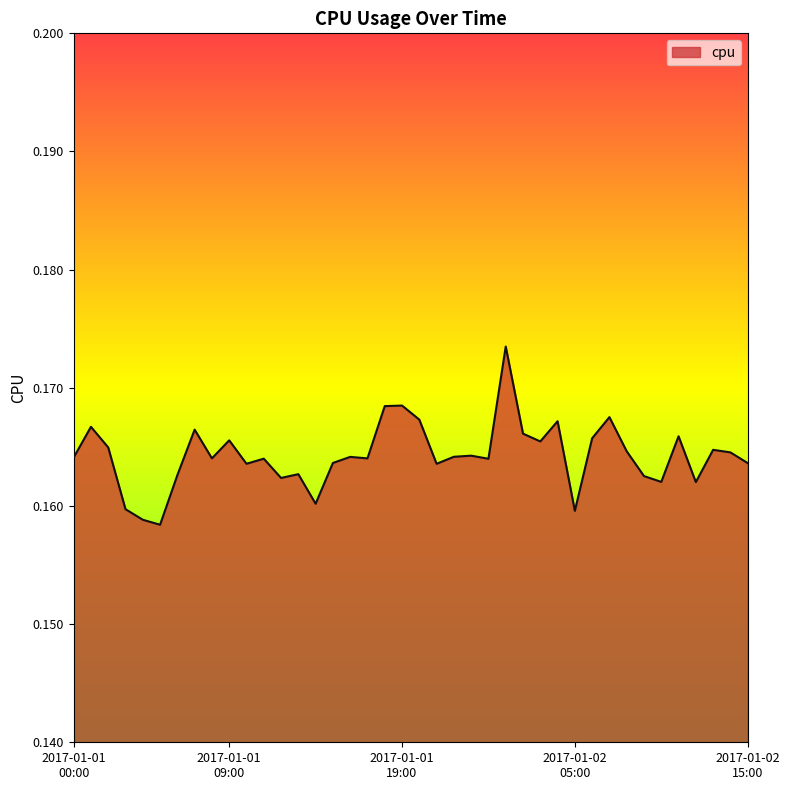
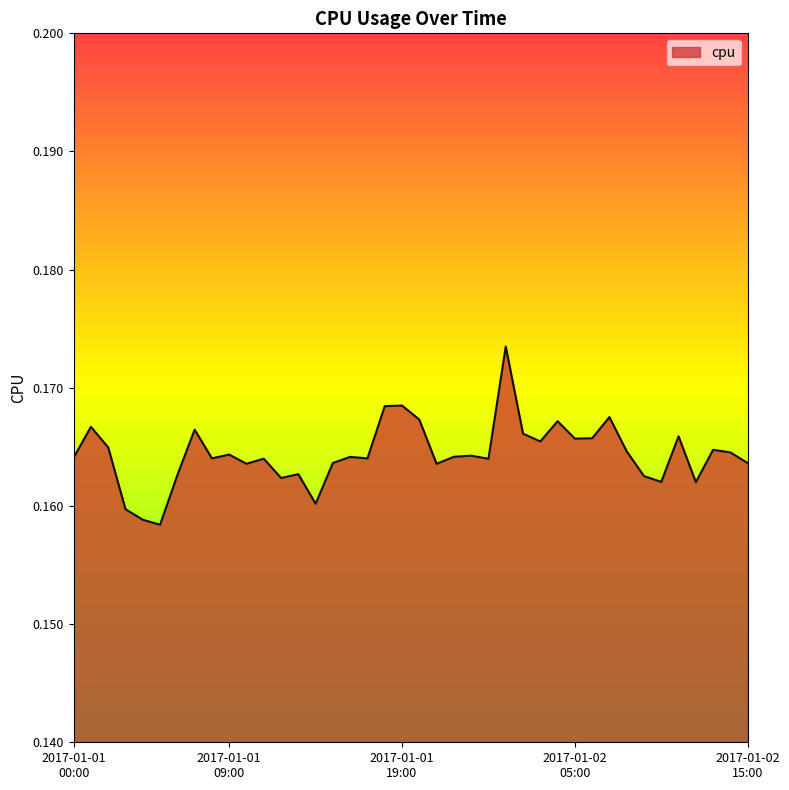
  {
    "2017-01-01 00:00": 0.1641,
-   "2017-01-01 09:00": 0.1656,
+   "2017-01-01 09:00": 0.1643,
    "2017-01-01 19:00": 0.1685,
-   "2017-01-02 05:00": 0.1596,
+   "2017-01-02 05:00": 0.1657,
    "2017-01-02 15:00": 0.1636
  }
